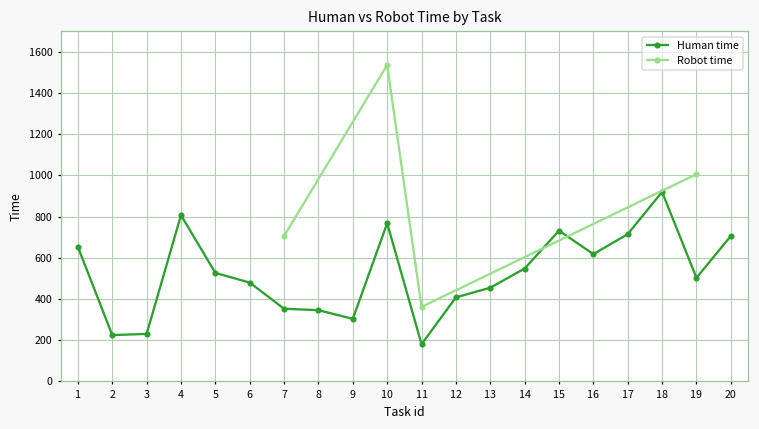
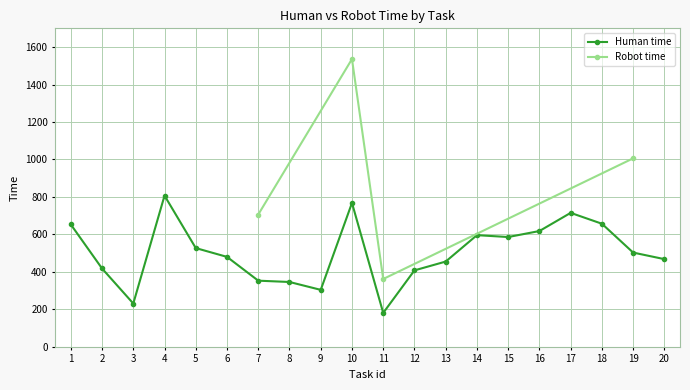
  {
    "Human time": {
      "1": 650,
-     "2": 230,
+     "2": 420,
      "3": 230,
      "4": 810,
      "5": 530,
      "6": 480,
      "7": 350,
      "8": 350,
      "9": 300,
      "10": 770,
      "11": 180,
      "12": 410,
      "13": 460,
-     "14": 550,
-     "15": 730,
+     "14": 600,
+     "15": 590,
      "16": 620,
      "17": 720,
-     "18": 920,
+     "18": 660,
      "19": 500,
-     "20": 710
+     "20": 470
    },
    "Robot time": {
      "7": 710,
      "10": 1540,
      "11": 360,
      "19": 1010
    }
  }
